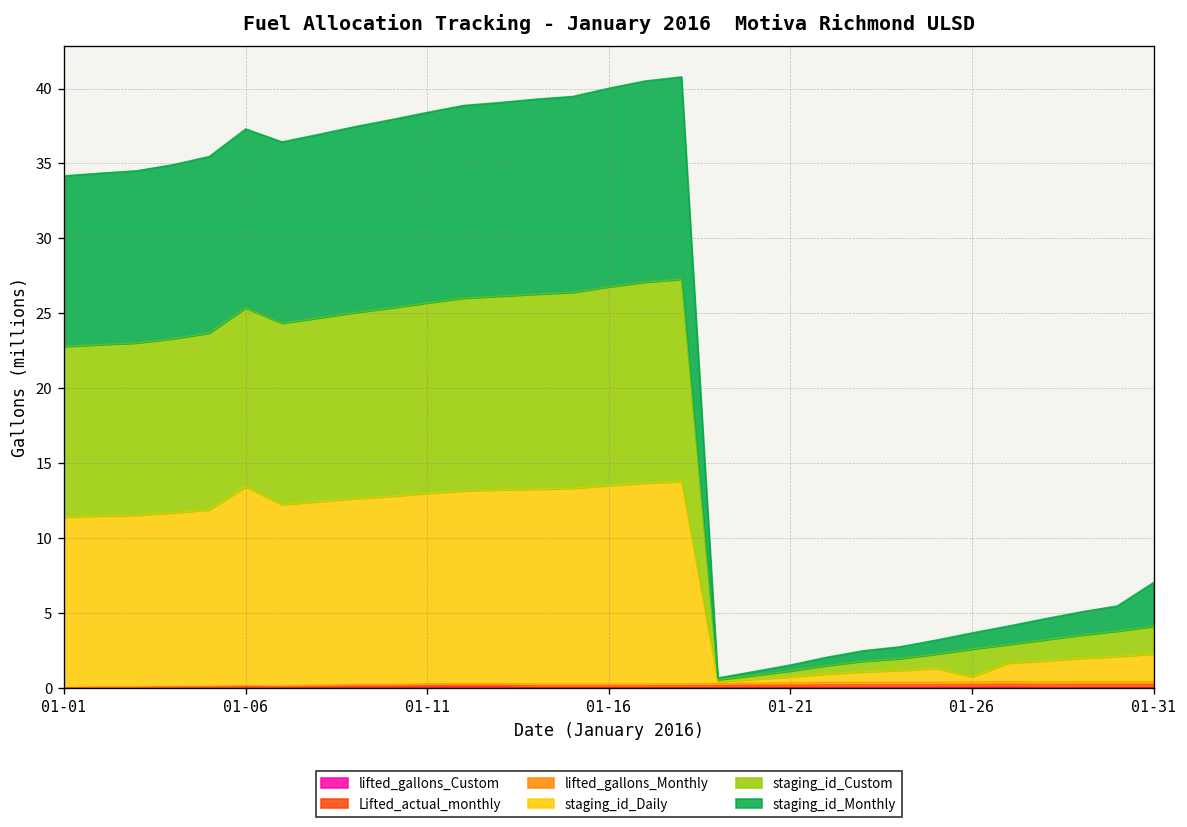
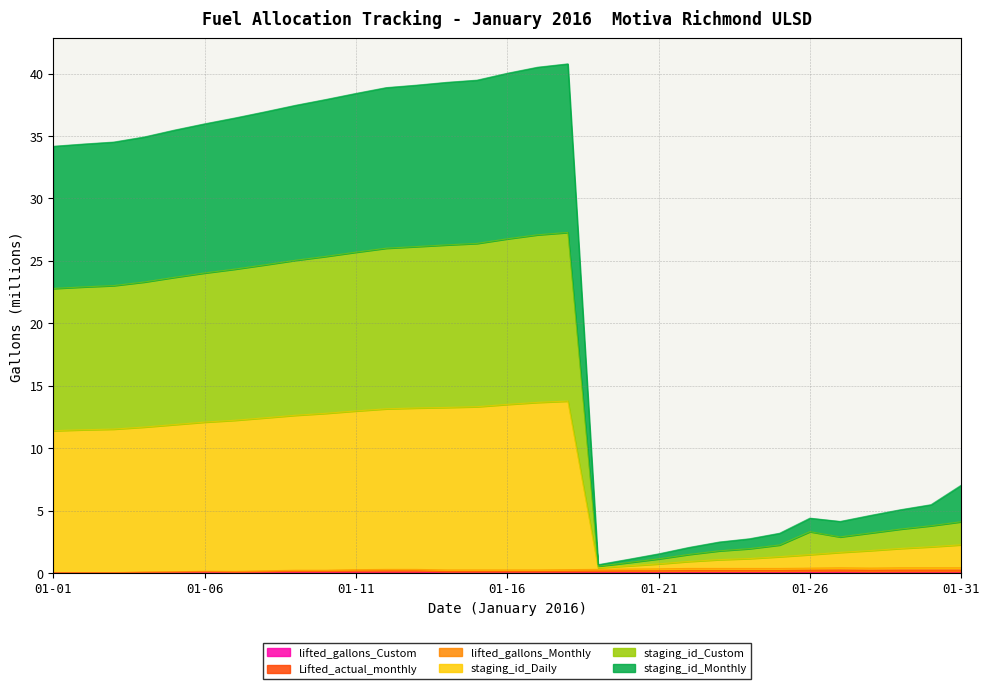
  {
    "staging_id_Daily": {
      "01-01": 11.4,
-     "01-06": 13.3,
+     "01-06": 11.9,
      "01-11": 12.7,
      "01-16": 13.3,
      "01-21": 0.4,
-     "01-26": 0.4,
+     "01-26": 1.1,
      "01-31": 1.8
    },
    "staging_id_Custom": {
      "01-01": 11.4,
      "01-06": 11.9,
      "01-11": 12.7,
      "01-16": 13.3,
      "01-21": 0.4,
      "01-26": 1.8,
      "01-31": 1.8
    },
    "staging_id_Monthly": {
      "01-01": 11.4,
      "01-06": 11.9,
      "01-11": 12.7,
      "01-16": 13.3,
      "01-21": 0.4,
      "01-26": 1.1,
      "01-31": 2.9
    }
  }
